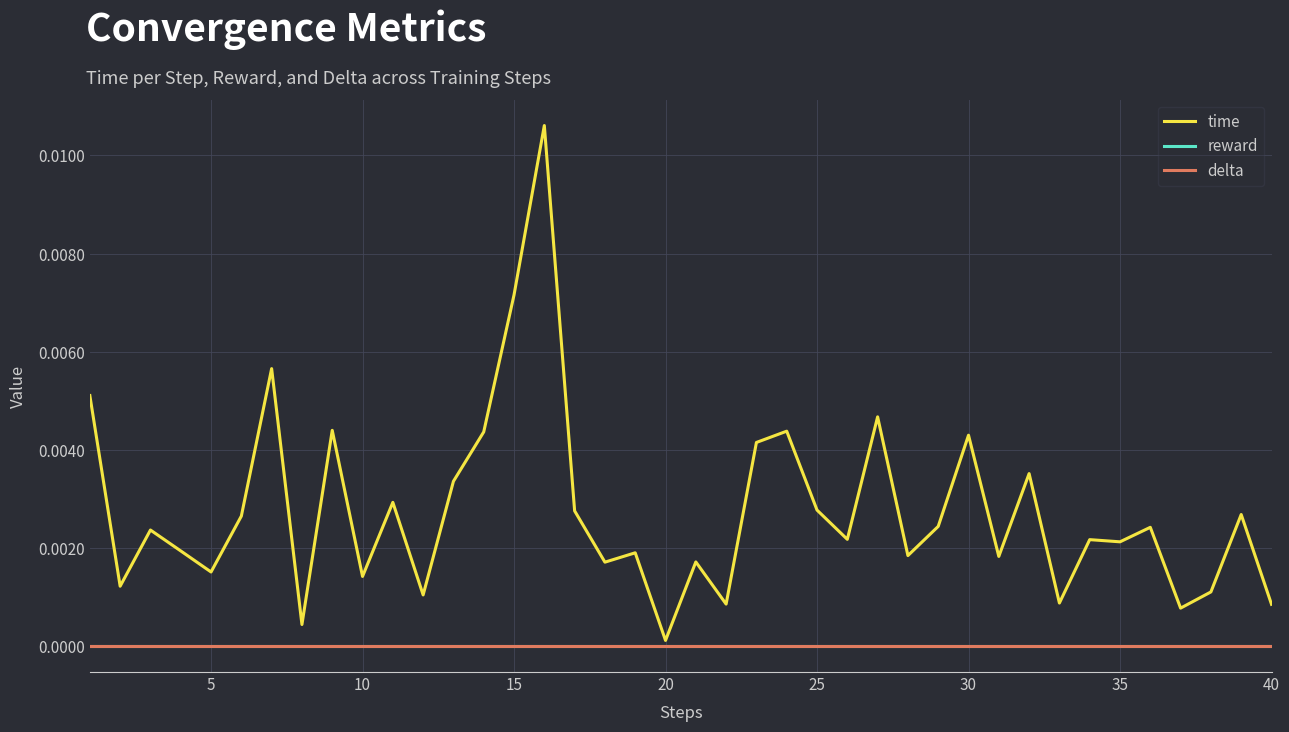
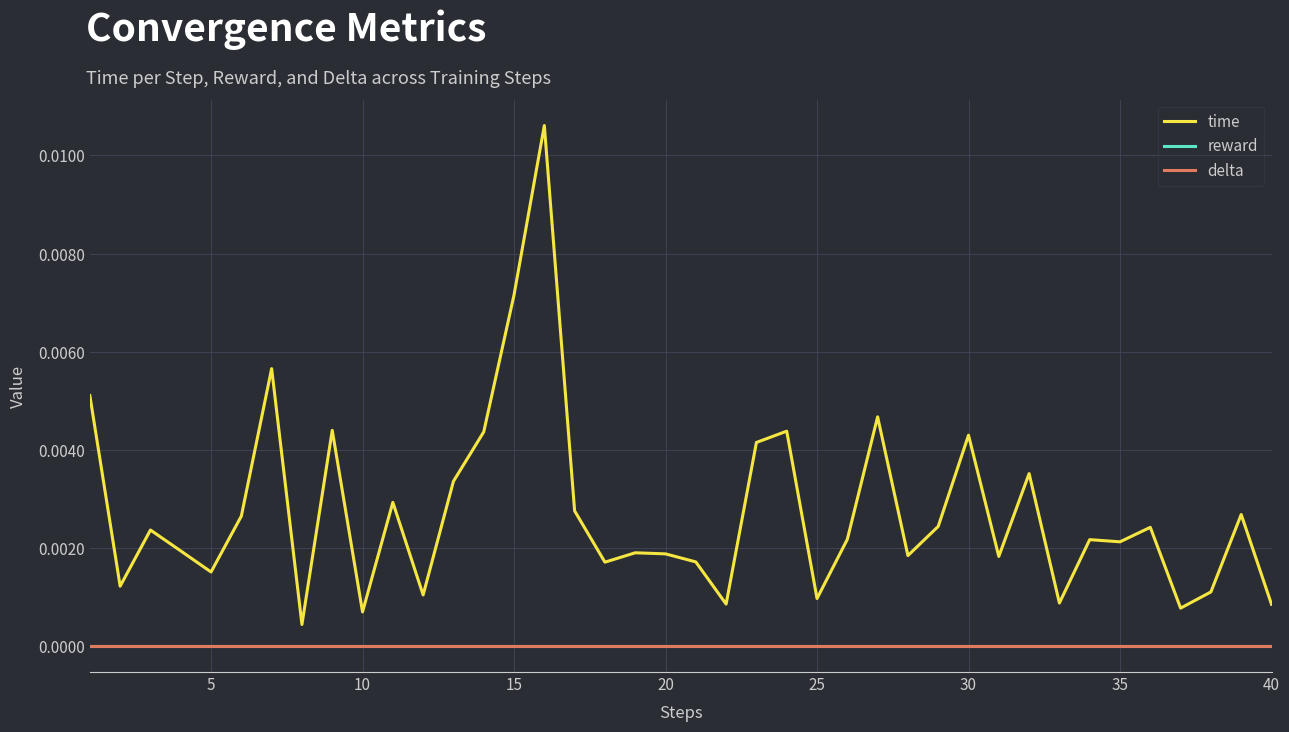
  {
    "time": {
      "5": 0.0015,
-     "10": 0.0014,
+     "10": 0.0007,
      "15": 0.0072,
-     "20": 0.0001,
-     "25": 0.0028,
+     "20": 0.0019,
+     "25": 0.0010,
      "30": 0.0043,
      "35": 0.0021,
      "40": 0.0008
    },
    "delta": {
      "5": 0.0000,
      "10": 0.0000,
      "15": 0.0000,
      "20": 0.0000,
      "25": 0.0000,
      "30": 0.0000,
      "35": 0.0000,
      "40": 0.0000
    }
  }
